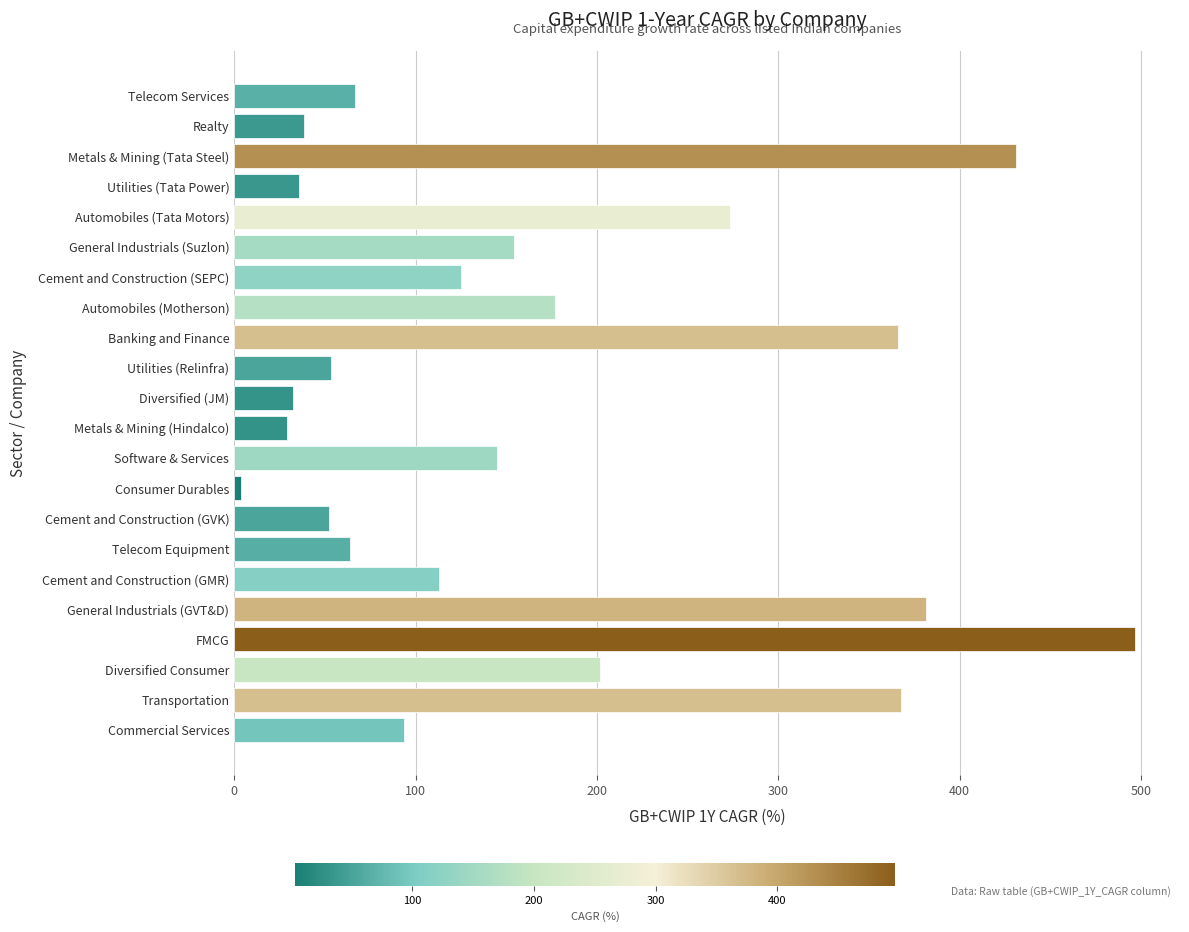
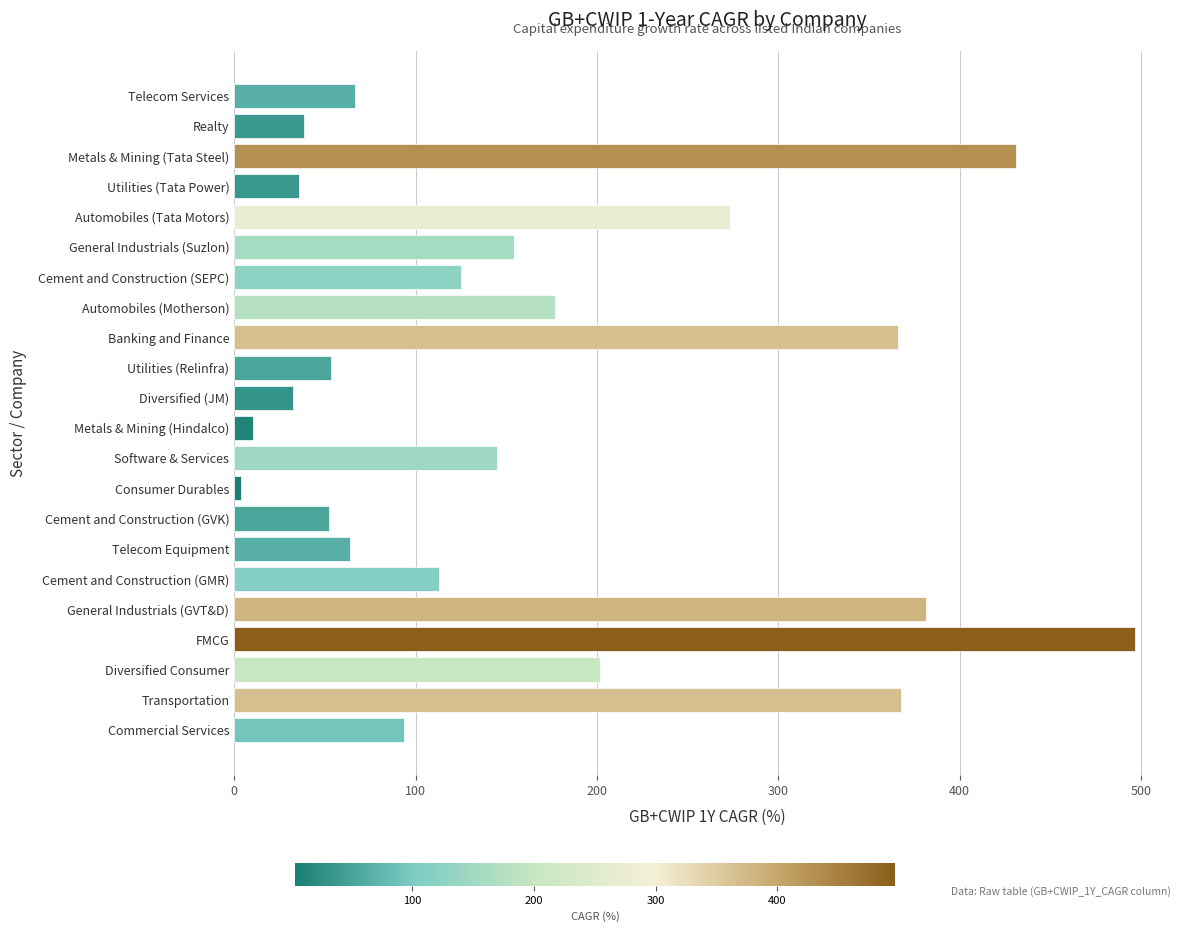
  {
    "Telecom Services": 67,
    "Realty": 38,
    "Metals & Mining (Tata Steel)": 431,
    "Utilities (Tata Power)": 36,
    "Automobiles (Tata Motors)": 273,
    "General Industrials (Suzlon)": 154,
    "Cement and Construction (SEPC)": 125,
    "Automobiles (Motherson)": 177,
    "Banking and Finance": 366,
    "Utilities (Relinfra)": 53,
    "Diversified (JM)": 32,
-   "Metals & Mining (Hindalco)": 29,
+   "Metals & Mining (Hindalco)": 10,
    "Software & Services": 145,
    "Consumer Durables": 4,
    "Cement and Construction (GVK)": 52,
    "Telecom Equipment": 64,
    "Cement and Construction (GMR)": 113,
    "General Industrials (GVT&D)": 381,
    "FMCG": 497,
    "Diversified Consumer": 202,
    "Transportation": 367,
    "Commercial Services": 93
  }
